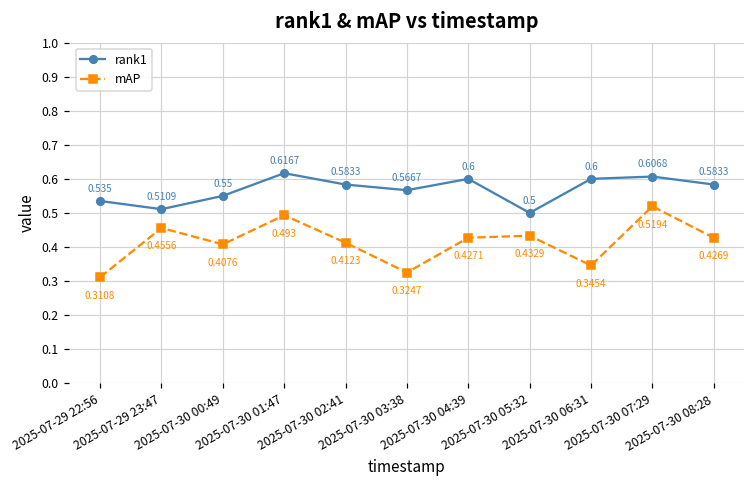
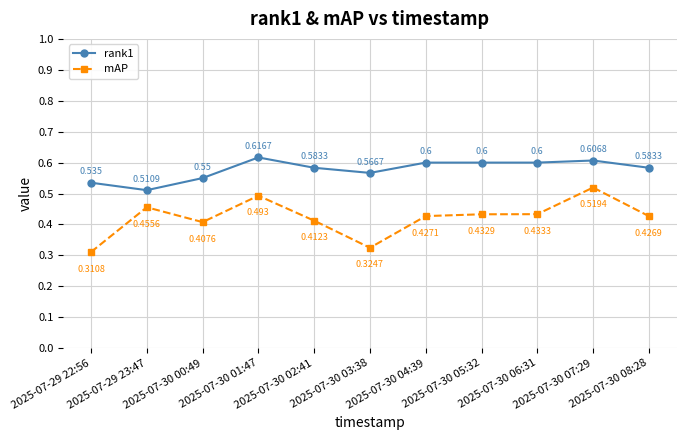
  {
    "rank1": {
      "2025-07-29 22:56": 0.535,
      "2025-07-29 23:47": 0.5109,
      "2025-07-30 00:49": 0.55,
      "2025-07-30 01:47": 0.6167,
      "2025-07-30 02:41": 0.5833,
      "2025-07-30 03:38": 0.5667,
      "2025-07-30 04:39": 0.6,
-     "2025-07-30 05:32": 0.5,
+     "2025-07-30 05:32": 0.6,
      "2025-07-30 06:31": 0.6,
      "2025-07-30 07:29": 0.6068,
      "2025-07-30 08:28": 0.5833
    },
    "mAP": {
      "2025-07-29 22:56": 0.3108,
      "2025-07-29 23:47": 0.4556,
      "2025-07-30 00:49": 0.4076,
      "2025-07-30 01:47": 0.493,
      "2025-07-30 02:41": 0.4123,
      "2025-07-30 03:38": 0.3247,
      "2025-07-30 04:39": 0.4271,
      "2025-07-30 05:32": 0.4329,
-     "2025-07-30 06:31": 0.3454,
+     "2025-07-30 06:31": 0.4333,
      "2025-07-30 07:29": 0.5194,
      "2025-07-30 08:28": 0.4269
    }
  }
